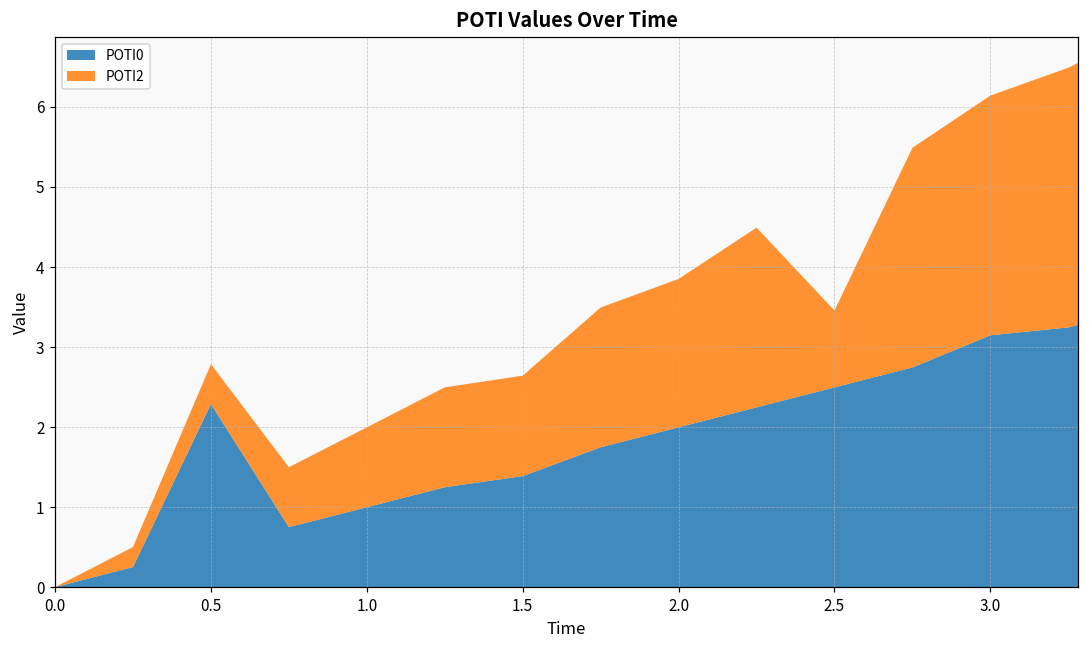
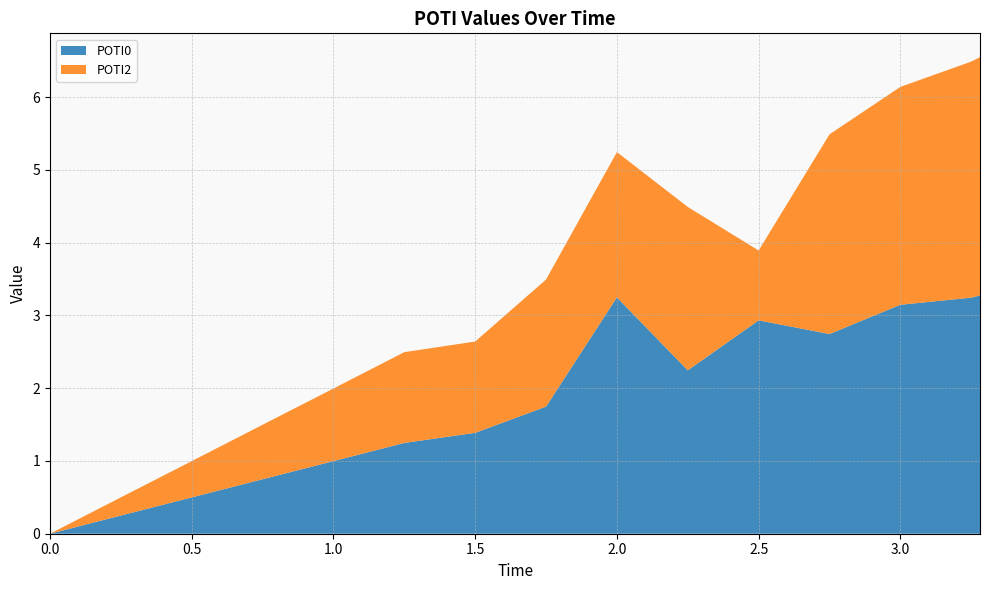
  {
    "POTI0": {
-     "0.5": 2.3,
+     "0.5": 0.5,
      "1.0": 1.0,
      "1.5": 1.4,
-     "2.0": 2.0,
-     "2.5": 2.5,
+     "2.0": 3.2,
+     "2.5": 2.9,
      "3.0": 3.1
    },
    "POTI2": {
      "0.5": 0.5,
      "1.0": 1.0,
      "1.5": 1.3,
-     "2.0": 1.9,
+     "2.0": 2.0,
      "2.5": 1.0,
      "3.0": 3.0
    }
  }
